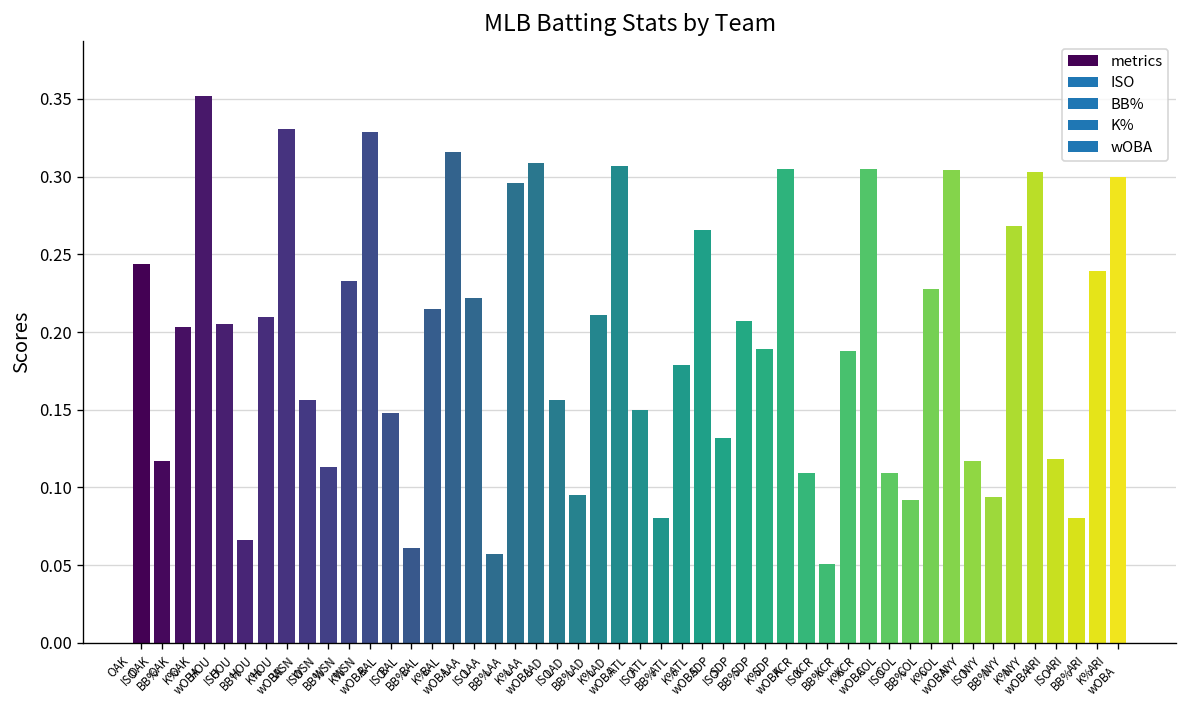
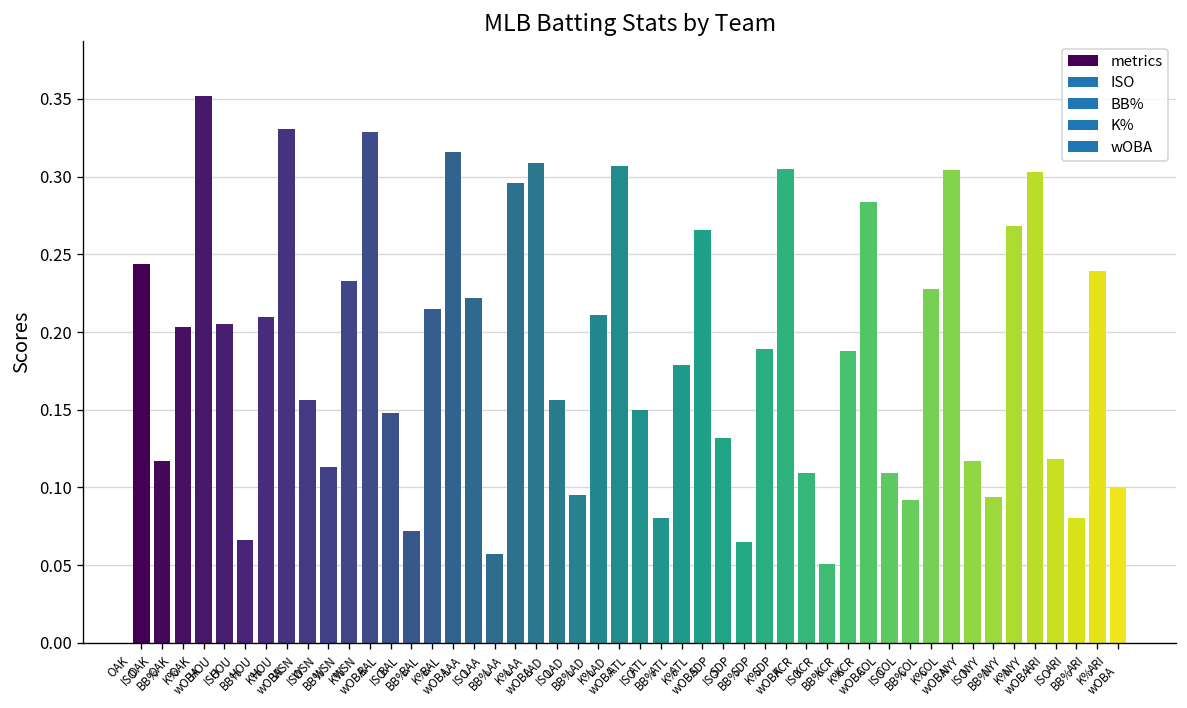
  {
    "OAK ISO": 0.244,
    "OAK BB%": 0.117,
    "OAK K%": 0.203,
    "OAK wOBA": 0.352,
    "HOU ISO": 0.205,
    "HOU BB%": 0.066,
    "HOU K%": 0.210,
    "HOU wOBA": 0.331,
    "WSN ISO": 0.156,
    "WSN BB%": 0.113,
    "WSN K%": 0.233,
    "WSN wOBA": 0.329,
    "BAL ISO": 0.148,
-   "BAL BB%": 0.061,
+   "BAL BB%": 0.072,
    "BAL K%": 0.215,
    "BAL wOBA": 0.316,
    "LAA ISO": 0.222,
    "LAA BB%": 0.057,
    "LAA K%": 0.296,
    "LAA wOBA": 0.309,
    "LAD ISO": 0.156,
    "LAD BB%": 0.095,
    "LAD K%": 0.211,
    "LAD wOBA": 0.307,
    "ATL ISO": 0.150,
    "ATL BB%": 0.080,
    "ATL K%": 0.179,
    "ATL wOBA": 0.266,
    "SDP ISO": 0.132,
-   "SDP BB%": 0.207,
+   "SDP BB%": 0.065,
    "SDP K%": 0.189,
    "SDP wOBA": 0.305,
    "KCR ISO": 0.109,
    "KCR BB%": 0.051,
    "KCR K%": 0.188,
-   "KCR wOBA": 0.305,
+   "KCR wOBA": 0.284,
    "COL ISO": 0.109,
    "COL BB%": 0.092,
    "COL K%": 0.228,
    "COL wOBA": 0.304,
    "NYY ISO": 0.117,
    "NYY BB%": 0.094,
    "NYY K%": 0.268,
    "NYY wOBA": 0.303,
    "ARI ISO": 0.118,
    "ARI BB%": 0.080,
    "ARI K%": 0.239,
-   "ARI wOBA": 0.3
+   "ARI wOBA": 0.1
  }
